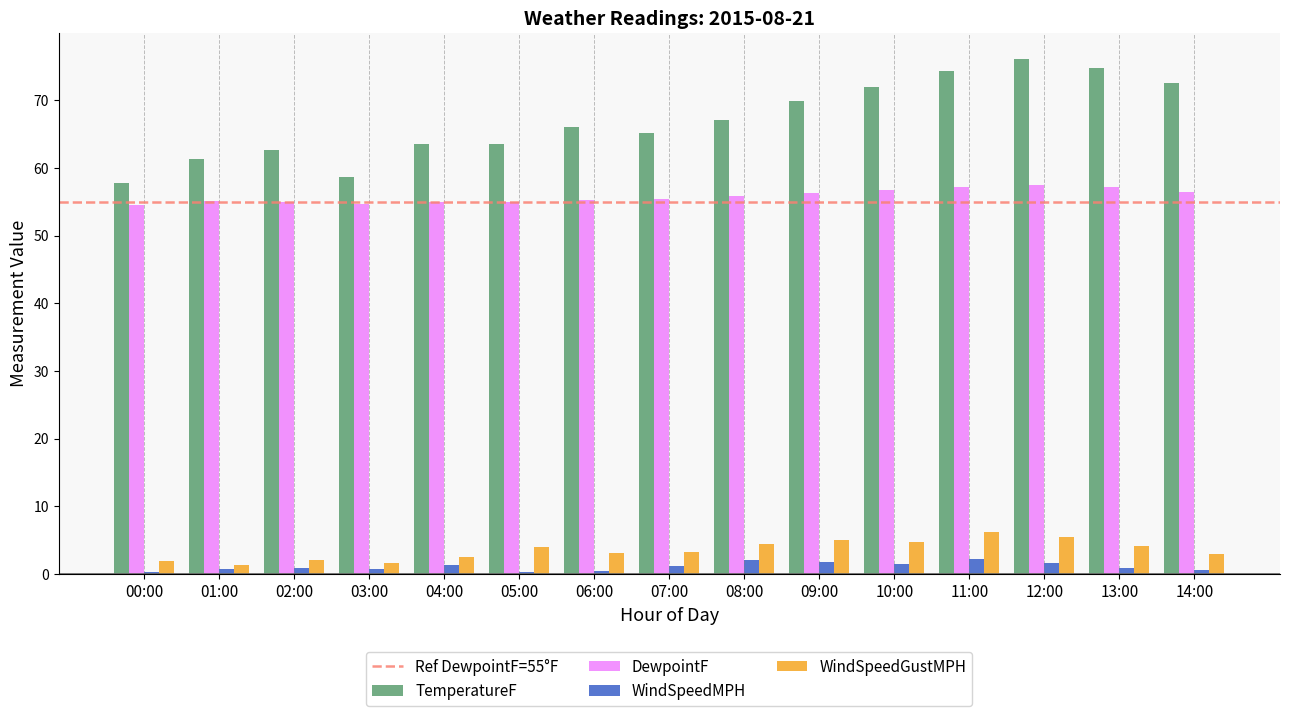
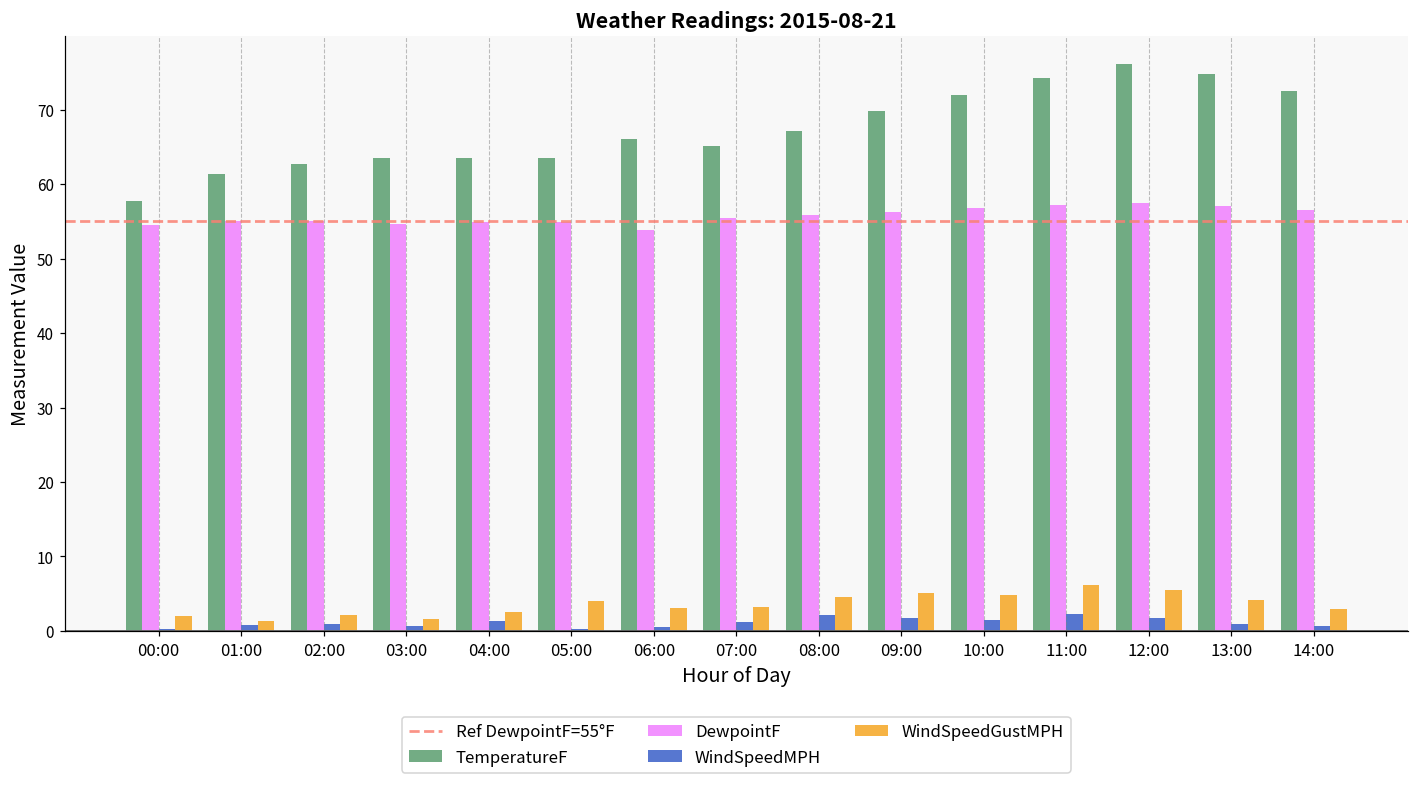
  {
    "TemperatureF": {
      "00:00": 58,
      "01:00": 61,
      "02:00": 63,
-     "03:00": 59,
+     "03:00": 64,
      "04:00": 64,
      "05:00": 64,
      "06:00": 66,
      "07:00": 65,
      "08:00": 67,
      "09:00": 70,
      "10:00": 72,
      "11:00": 74,
      "12:00": 76,
      "13:00": 75,
      "14:00": 73
    },
    "DewpointF": {
      "00:00": 55,
      "01:00": 55,
      "02:00": 55,
      "03:00": 55,
      "04:00": 55,
      "05:00": 55,
-     "06:00": 55,
+     "06:00": 54,
      "07:00": 55,
      "08:00": 56,
      "09:00": 56,
      "10:00": 57,
      "11:00": 57,
      "12:00": 58,
      "13:00": 57,
      "14:00": 57
    },
    "WindSpeedMPH": {
      "01:00": 1,
      "02:00": 1,
      "03:00": 1,
      "04:00": 1,
      "06:00": 1,
      "07:00": 1,
      "08:00": 2,
      "09:00": 2,
      "10:00": 2,
      "11:00": 2,
      "12:00": 2,
      "13:00": 1,
      "14:00": 1
    },
    "WindSpeedGustMPH": {
      "00:00": 2,
      "01:00": 1,
      "02:00": 2,
      "03:00": 2,
      "04:00": 3,
      "05:00": 4,
      "06:00": 3,
      "07:00": 3,
      "08:00": 5,
      "09:00": 5,
      "10:00": 5,
      "11:00": 6,
      "12:00": 6,
      "13:00": 4,
      "14:00": 3
    }
  }
